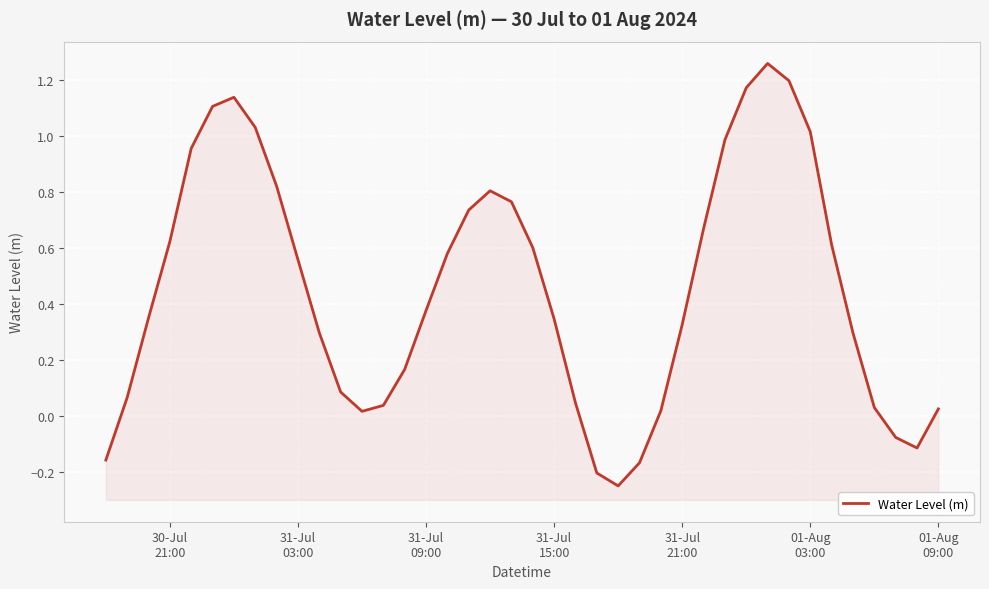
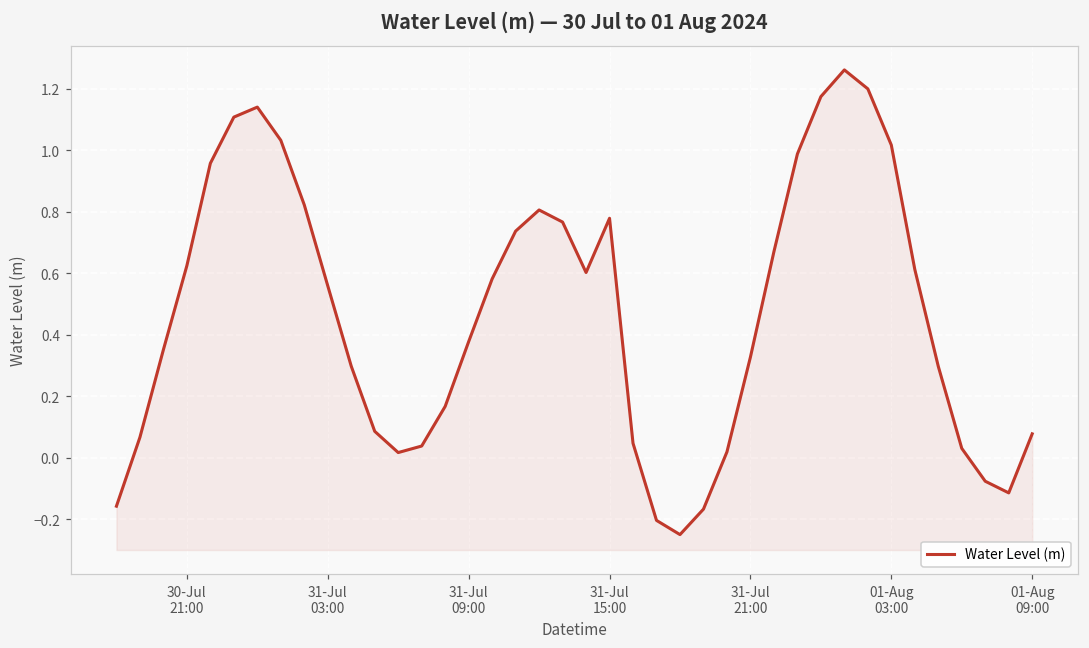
  {
    "30-Jul 21:00": 0.62,
    "31-Jul 03:00": 0.56,
    "31-Jul 09:00": 0.38,
-   "31-Jul 15:00": 0.35,
+   "31-Jul 15:00": 0.78,
    "31-Jul 21:00": 0.33,
    "01-Aug 03:00": 1.02,
-   "01-Aug 09:00": 0.03
+   "01-Aug 09:00": 0.08
  }
